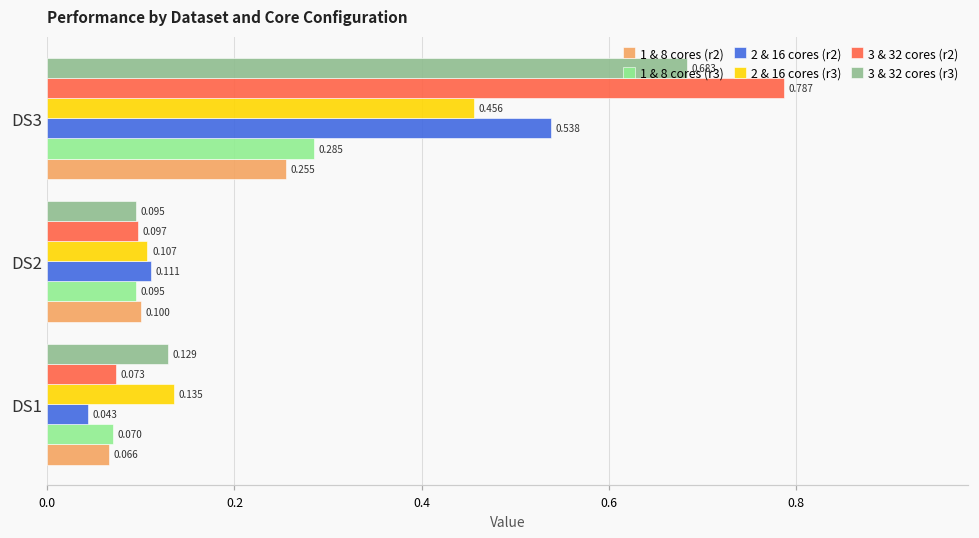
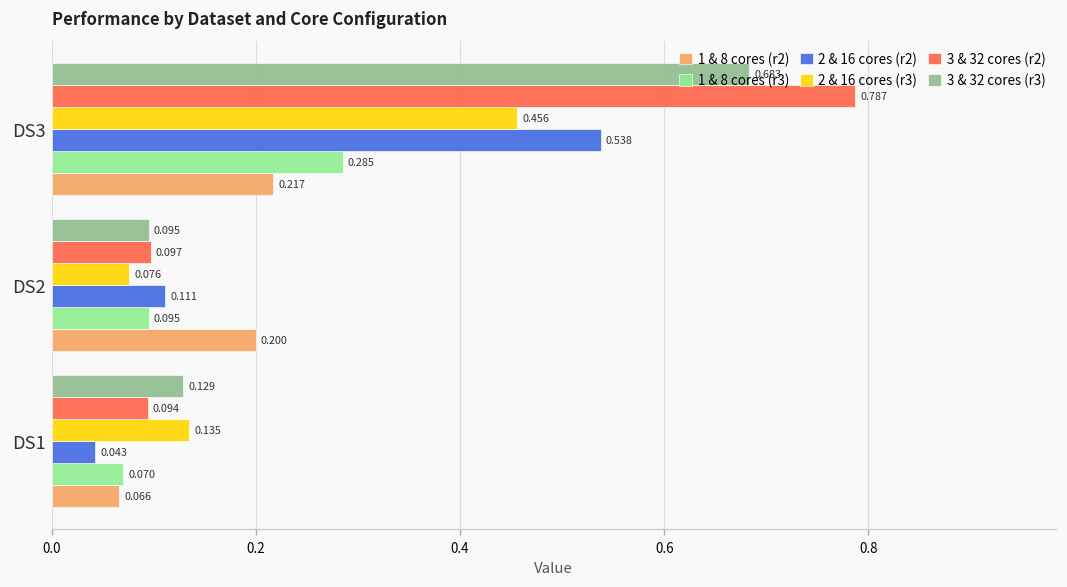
  {
    "1 & 8 cores (r2)": {
-     "DS3": 0.255,
-     "DS2": 0.100,
+     "DS3": 0.217,
+     "DS2": 0.200,
      "DS1": 0.066
    },
    "2 & 16 cores (r2)": {
      "DS3": 0.538,
      "DS2": 0.111,
      "DS1": 0.043
    },
    "2 & 16 cores (r3)": {
      "DS3": 0.456,
-     "DS2": 0.107,
+     "DS2": 0.076,
      "DS1": 0.135
    },
    "3 & 32 cores (r2)": {
      "DS3": 0.787,
      "DS2": 0.097,
-     "DS1": 0.073
+     "DS1": 0.094
    }
  }
